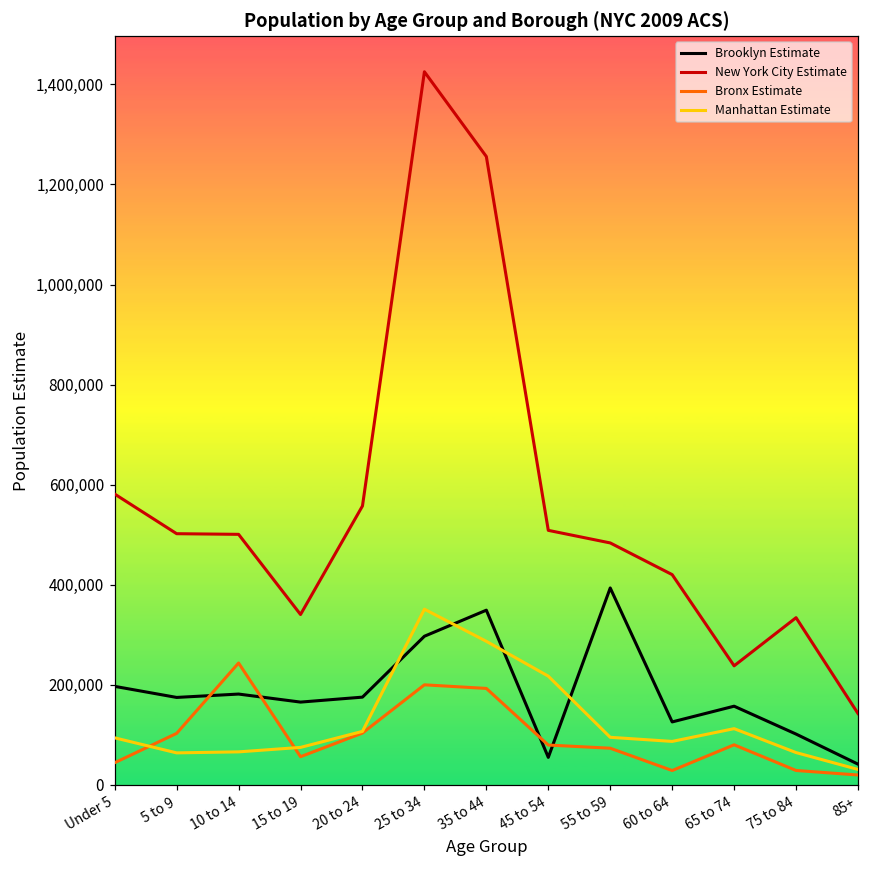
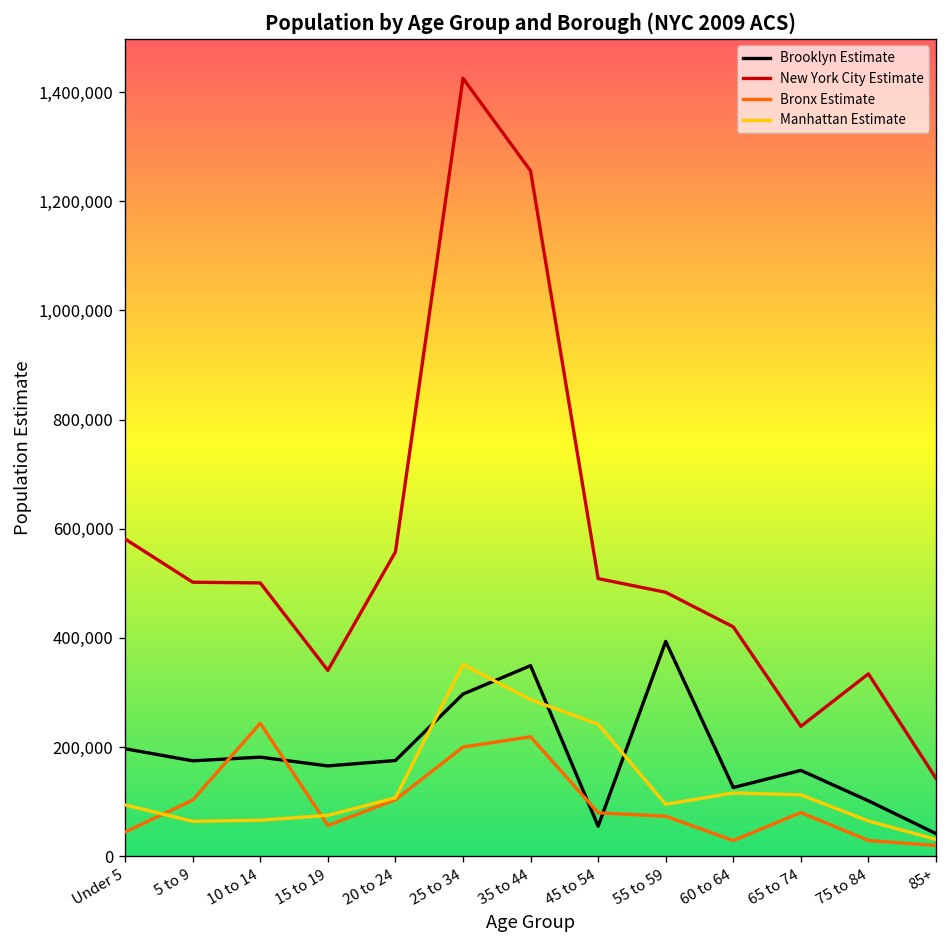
  {
    "Brooklyn Estimate": {
      "Under 5": "200,000",
      "5 to 9": "170,000",
      "10 to 14": "180,000",
      "15 to 19": "170,000",
      "20 to 24": "180,000",
      "25 to 34": "300,000",
      "35 to 44": "350,000",
      "45 to 54": "50,000",
      "55 to 59": "390,000",
      "60 to 64": "130,000",
      "65 to 74": "160,000",
      "75 to 84": "100,000",
      "85+": "40,000"
    },
    "New York City Estimate": {
      "Under 5": "580,000",
      "5 to 9": "500,000",
      "10 to 14": "500,000",
      "15 to 19": "340,000",
      "20 to 24": "560,000",
      "25 to 34": "1,430,000",
      "35 to 44": "1,260,000",
      "45 to 54": "510,000",
      "55 to 59": "480,000",
      "60 to 64": "420,000",
      "65 to 74": "240,000",
      "75 to 84": "330,000",
      "85+": "140,000"
    },
    "Bronx Estimate": {
      "Under 5": "40,000",
      "5 to 9": "100,000",
      "10 to 14": "240,000",
      "15 to 19": "60,000",
      "25 to 34": "200,000",
-     "35 to 44": "190,000",
+     "35 to 44": "220,000",
      "45 to 54": "80,000",
      "55 to 59": "70,000",
      "60 to 64": "30,000",
      "65 to 74": "80,000",
      "75 to 84": "30,000",
      "85+": "20,000"
    },
    "Manhattan Estimate": {
      "Under 5": "90,000",
      "5 to 9": "60,000",
      "10 to 14": "70,000",
      "15 to 19": "70,000",
      "25 to 34": "350,000",
      "35 to 44": "290,000",
-     "45 to 54": "220,000",
+     "45 to 54": "240,000",
      "55 to 59": "90,000",
-     "60 to 64": "90,000",
+     "60 to 64": "120,000",
      "65 to 74": "110,000",
      "75 to 84": "60,000",
      "85+": "30,000"
    }
  }
